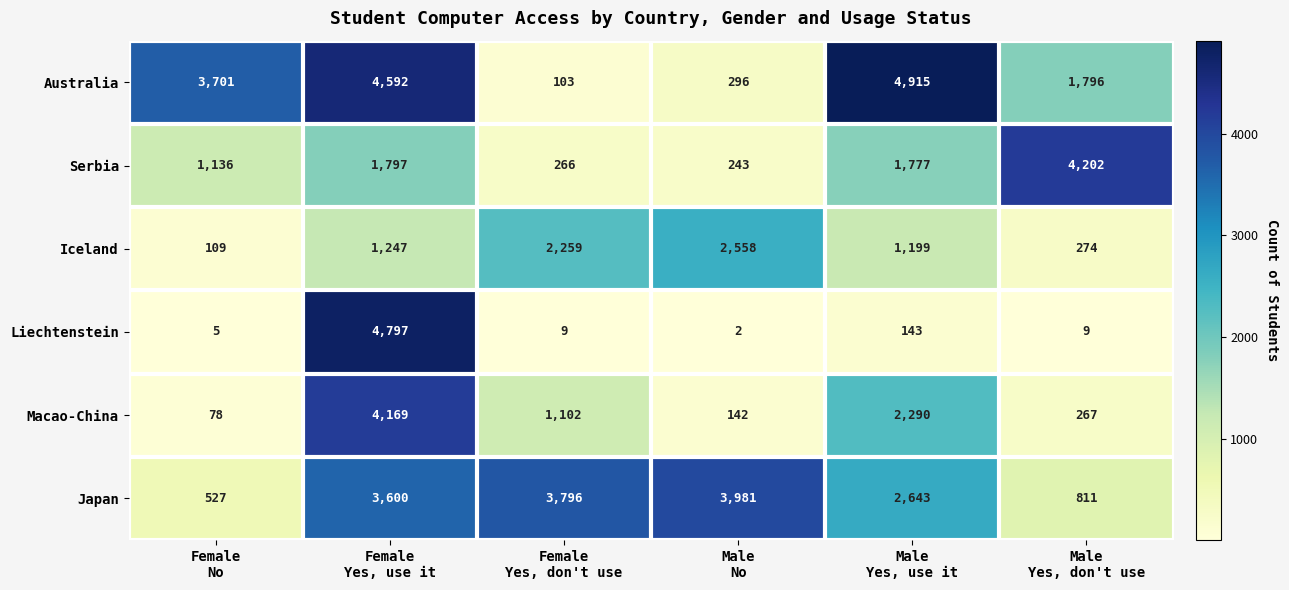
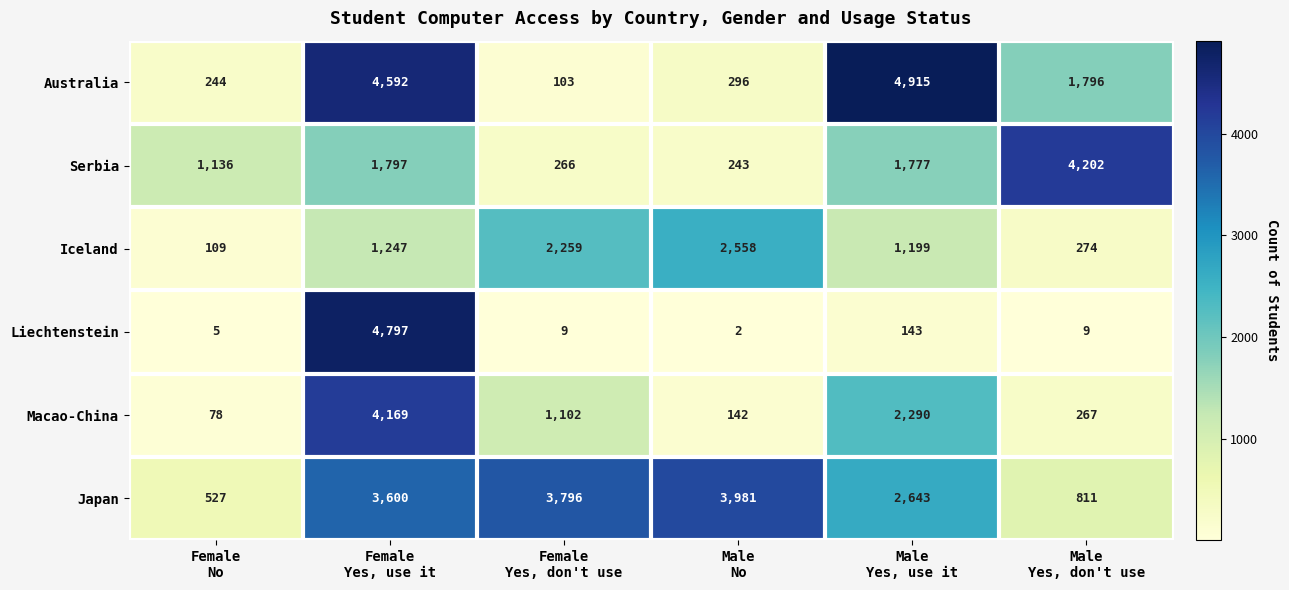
  {
    "Australia": {
-     "Female No": "3,701",
+     "Female No": "244",
      "Female Yes, use it": "4,592",
      "Female Yes, don't use": "103",
      "Male No": "296",
      "Male Yes, use it": "4,915",
      "Male Yes, don't use": "1,796"
    },
    "Serbia": {
      "Female No": "1,136",
      "Female Yes, use it": "1,797",
      "Female Yes, don't use": "266",
      "Male No": "243",
      "Male Yes, use it": "1,777",
      "Male Yes, don't use": "4,202"
    },
    "Iceland": {
      "Female No": "109",
      "Female Yes, use it": "1,247",
      "Female Yes, don't use": "2,259",
      "Male No": "2,558",
      "Male Yes, use it": "1,199",
      "Male Yes, don't use": "274"
    },
    "Liechtenstein": {
      "Female No": "5",
      "Female Yes, use it": "4,797",
      "Female Yes, don't use": "9",
      "Male No": "2",
      "Male Yes, use it": "143",
      "Male Yes, don't use": "9"
    },
    "Macao-China": {
      "Female No": "78",
      "Female Yes, use it": "4,169",
      "Female Yes, don't use": "1,102",
      "Male No": "142",
      "Male Yes, use it": "2,290",
      "Male Yes, don't use": "267"
    },
    "Japan": {
      "Female No": "527",
      "Female Yes, use it": "3,600",
      "Female Yes, don't use": "3,796",
      "Male No": "3,981",
      "Male Yes, use it": "2,643",
      "Male Yes, don't use": "811"
    }
  }
